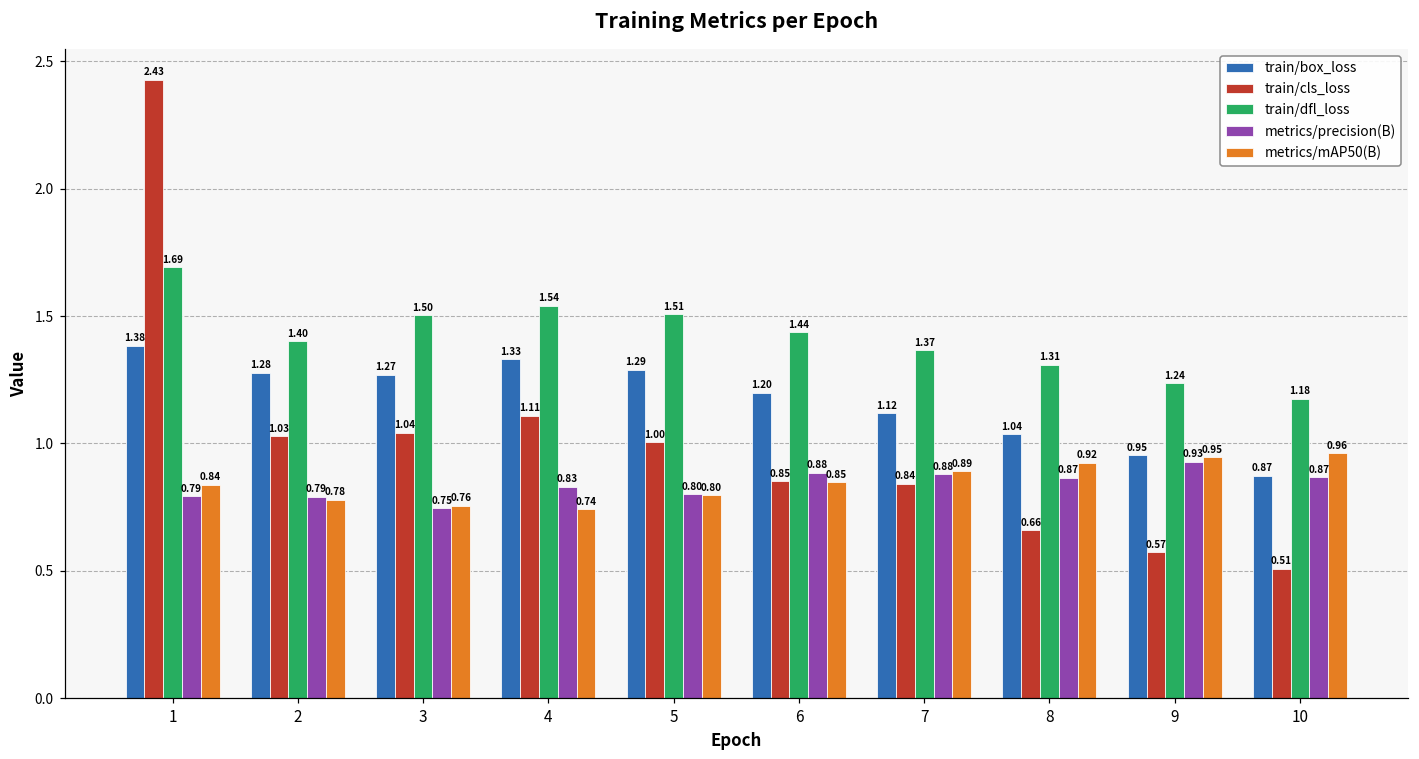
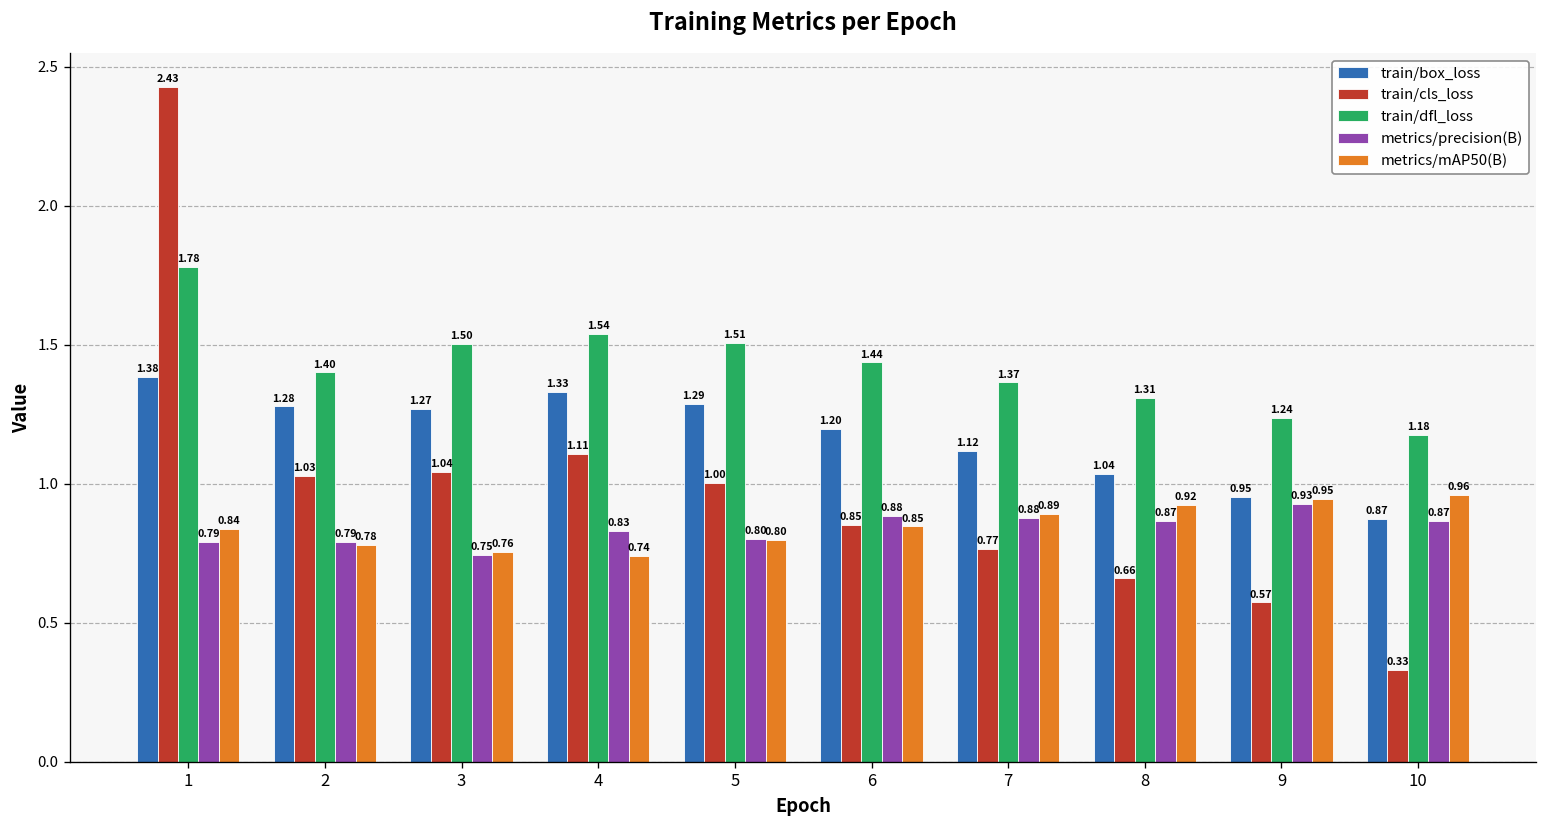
  {
    "train/box_loss": {
      "1": 1.38,
      "2": 1.28,
      "3": 1.27,
      "4": 1.33,
      "5": 1.29,
      "6": 1.20,
      "7": 1.12,
      "8": 1.04,
      "9": 0.95,
      "10": 0.87
    },
    "train/cls_loss": {
      "1": 2.43,
      "2": 1.03,
      "3": 1.04,
      "4": 1.11,
      "5": 1.00,
      "6": 0.85,
-     "7": 0.84,
+     "7": 0.77,
      "8": 0.66,
      "9": 0.57,
-     "10": 0.51
+     "10": 0.33
    },
    "train/dfl_loss": {
-     "1": 1.69,
+     "1": 1.78,
      "2": 1.40,
      "3": 1.50,
      "4": 1.54,
      "5": 1.51,
      "6": 1.44,
      "7": 1.37,
      "8": 1.31,
      "9": 1.24,
      "10": 1.18
    },
    "metrics/precision(B)": {
      "1": 0.79,
      "2": 0.79,
      "3": 0.75,
      "4": 0.83,
      "5": 0.80,
      "6": 0.88,
      "7": 0.88,
      "8": 0.87,
      "9": 0.93,
      "10": 0.87
    },
    "metrics/mAP50(B)": {
      "1": 0.84,
      "2": 0.78,
      "3": 0.76,
      "4": 0.74,
      "5": 0.80,
      "6": 0.85,
      "7": 0.89,
      "8": 0.92,
      "9": 0.95,
      "10": 0.96
    }
  }
